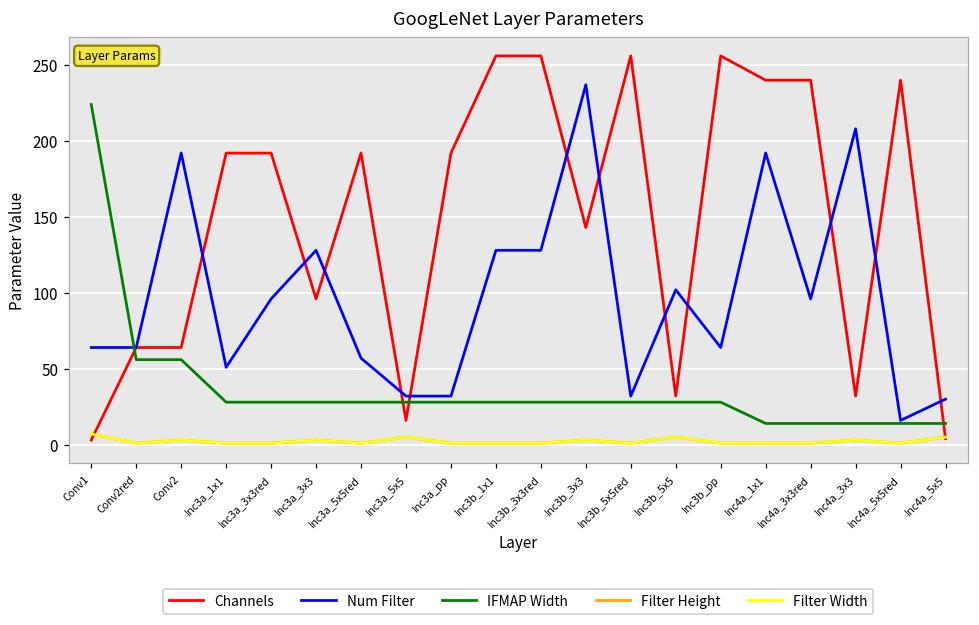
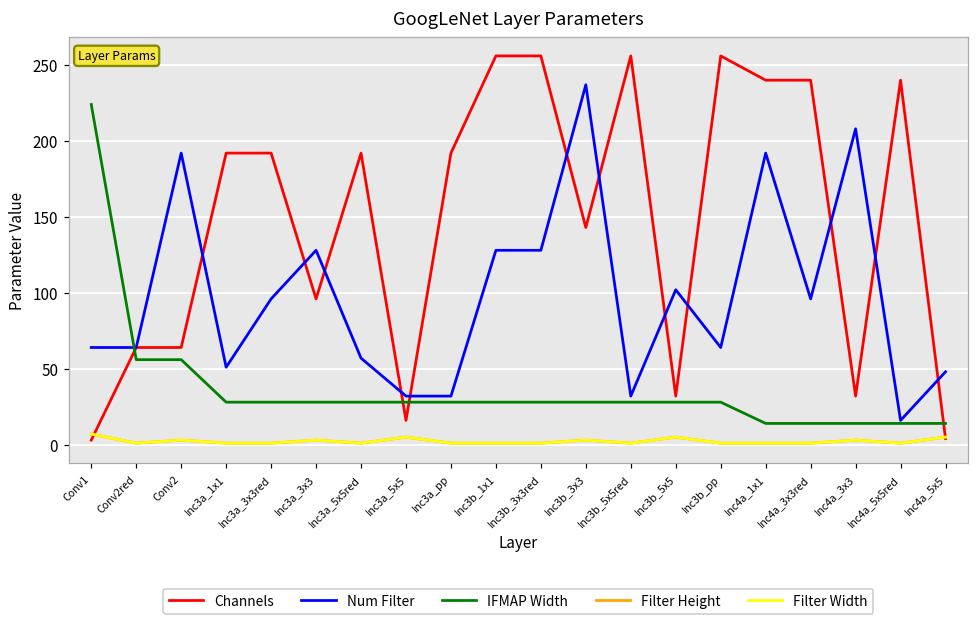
  {
    "Channels": {
      "Conv1": 3,
      "Conv2": 64,
      "Inc3a_1x1": 192,
      "Inc3a_3x3red": 192,
      "Inc3a_3x3": 96,
      "Inc3a_5x5red": 192,
      "Inc3a_5x5": 16,
      "Inc3a_pp": 192,
      "Inc3b_1x1": 256,
      "Inc3b_3x3red": 256,
      "Inc3b_3x3": 143,
      "Inc3b_5x5red": 256,
      "Inc3b_5x5": 32,
      "Inc3b_pp": 256,
      "Inc4a_1x1": 240,
      "Inc4a_3x3red": 240,
      "Inc4a_3x3": 32,
      "Inc4a_5x5red": 240
    },
    "Num Filter": {
      "Conv1": 64,
      "Conv2": 192,
      "Inc3a_1x1": 51,
      "Inc3a_3x3red": 96,
      "Inc3a_3x3": 128,
      "Inc3a_5x5red": 57,
      "Inc3a_5x5": 32,
      "Inc3a_pp": 32,
      "Inc3b_1x1": 128,
      "Inc3b_3x3red": 128,
      "Inc3b_3x3": 237,
      "Inc3b_5x5red": 32,
      "Inc3b_5x5": 102,
      "Inc3b_pp": 64,
      "Inc4a_1x1": 192,
      "Inc4a_3x3red": 96,
      "Inc4a_3x3": 208,
      "Inc4a_5x5red": 16,
-     "Inc4a_5x5": 30
+     "Inc4a_5x5": 48
    },
    "IFMAP Width": {
      "Conv1": 224,
      "Conv2red": 56,
      "Conv2": 56,
      "Inc3a_1x1": 28,
      "Inc3a_3x3red": 28,
      "Inc3a_3x3": 28,
      "Inc3a_5x5red": 28,
      "Inc3a_5x5": 28,
      "Inc3a_pp": 28,
      "Inc3b_1x1": 28,
      "Inc3b_3x3red": 28,
      "Inc3b_3x3": 28,
      "Inc3b_5x5red": 28,
      "Inc3b_5x5": 28,
      "Inc3b_pp": 28,
      "Inc4a_1x1": 14,
      "Inc4a_3x3red": 14,
      "Inc4a_3x3": 14,
      "Inc4a_5x5red": 14,
      "Inc4a_5x5": 14
    },
    "Filter Width": {
      "Conv1": 7,
      "Conv2red": 1,
      "Conv2": 3,
      "Inc3a_1x1": 1,
      "Inc3a_3x3red": 1,
      "Inc3a_3x3": 3,
      "Inc3a_5x5red": 1,
      "Inc3a_5x5": 5,
      "Inc3a_pp": 1,
      "Inc3b_1x1": 1,
      "Inc3b_3x3red": 1,
      "Inc3b_3x3": 3,
      "Inc3b_5x5red": 1,
      "Inc3b_5x5": 5,
      "Inc3b_pp": 1,
      "Inc4a_1x1": 1,
      "Inc4a_3x3red": 1,
      "Inc4a_3x3": 3,
      "Inc4a_5x5red": 1
    }
  }
